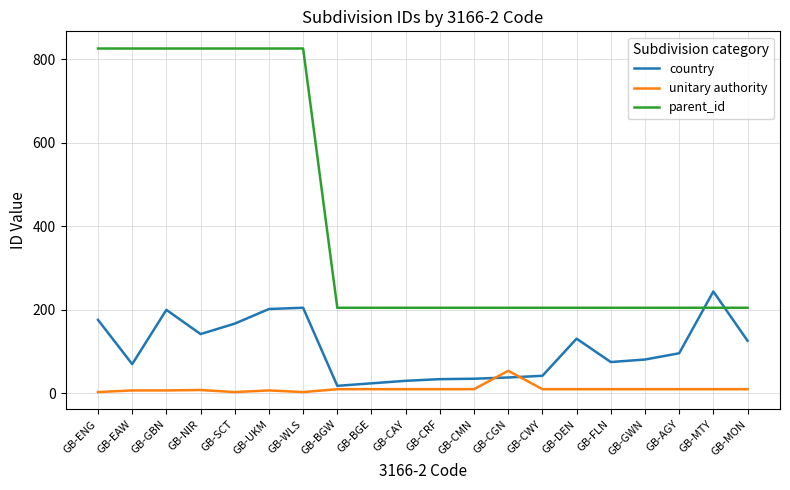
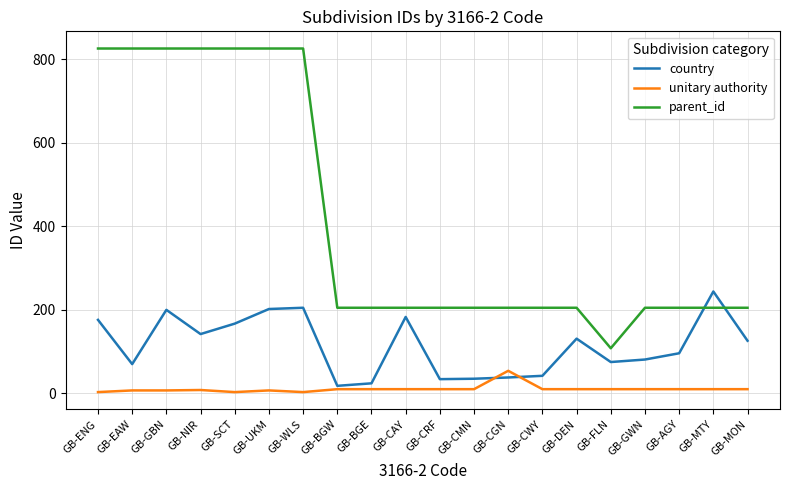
  {
    "country": {
      "GB-ENG": 180,
      "GB-EAW": 70,
      "GB-GBN": 200,
      "GB-NIR": 140,
      "GB-SCT": 170,
      "GB-UKM": 200,
      "GB-WLS": 210,
      "GB-BGW": 20,
      "GB-BGE": 20,
-     "GB-CAY": 30,
+     "GB-CAY": 180,
      "GB-CRF": 30,
      "GB-CMN": 40,
      "GB-CGN": 40,
      "GB-CWY": 40,
      "GB-DEN": 130,
      "GB-FLN": 80,
      "GB-GWN": 80,
      "GB-AGY": 100,
      "GB-MTY": 240,
      "GB-MON": 130
    },
    "unitary authority": {
      "GB-ENG": 0,
      "GB-EAW": 10,
      "GB-GBN": 10,
      "GB-NIR": 10,
      "GB-SCT": 0,
      "GB-UKM": 10,
      "GB-WLS": 0,
      "GB-BGW": 10,
      "GB-BGE": 10,
      "GB-CAY": 10,
      "GB-CRF": 10,
      "GB-CMN": 10,
      "GB-CGN": 50,
      "GB-CWY": 10,
      "GB-DEN": 10,
      "GB-FLN": 10,
      "GB-GWN": 10,
      "GB-AGY": 10,
      "GB-MTY": 10,
      "GB-MON": 10
    },
    "parent_id": {
      "GB-ENG": 830,
      "GB-EAW": 830,
      "GB-GBN": 830,
      "GB-NIR": 830,
      "GB-SCT": 830,
      "GB-UKM": 830,
      "GB-WLS": 830,
      "GB-BGW": 210,
      "GB-BGE": 210,
      "GB-CAY": 210,
      "GB-CRF": 210,
      "GB-CMN": 210,
      "GB-CGN": 210,
      "GB-CWY": 210,
      "GB-DEN": 210,
-     "GB-FLN": 210,
+     "GB-FLN": 110,
      "GB-GWN": 210,
      "GB-AGY": 210,
      "GB-MTY": 210,
      "GB-MON": 210
    }
  }
